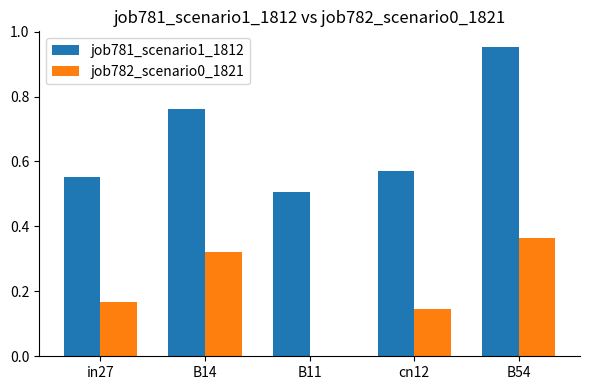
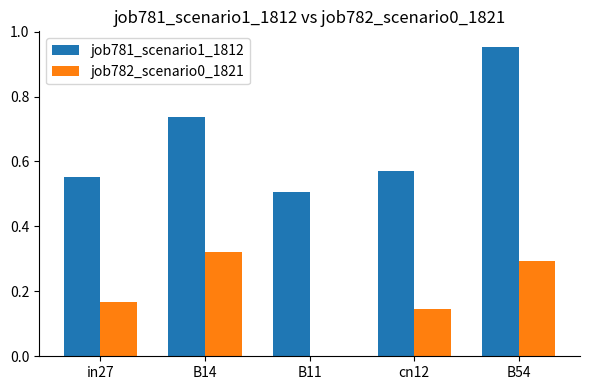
  {
    "job781_scenario1_1812": {
      "in27": 0.55,
-     "B14": 0.76,
+     "B14": 0.74,
      "B11": 0.50,
      "cn12": 0.57,
      "B54": 0.95
    },
    "job782_scenario0_1821": {
      "in27": 0.17,
      "B14": 0.32,
      "B11": 0.00,
      "cn12": 0.14,
-     "B54": 0.36
+     "B54": 0.29
    }
  }
